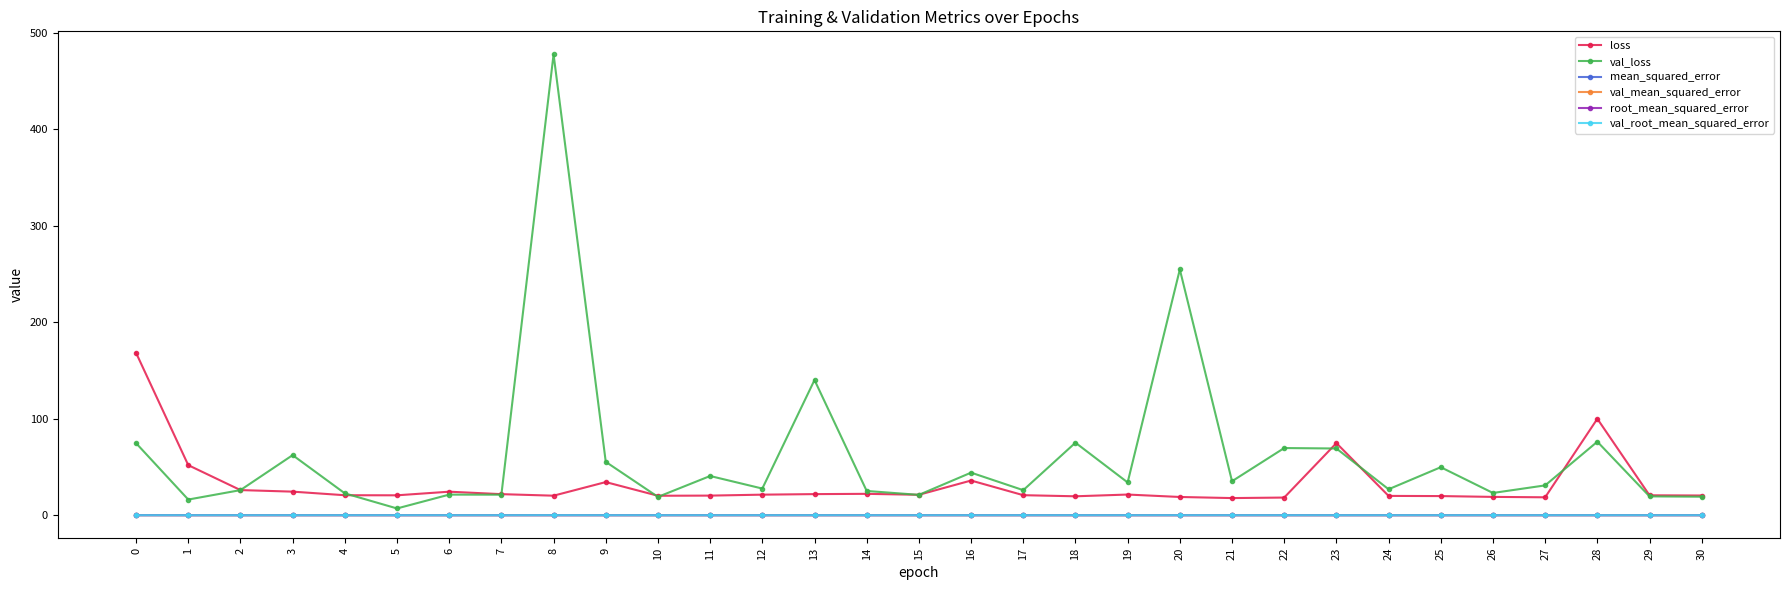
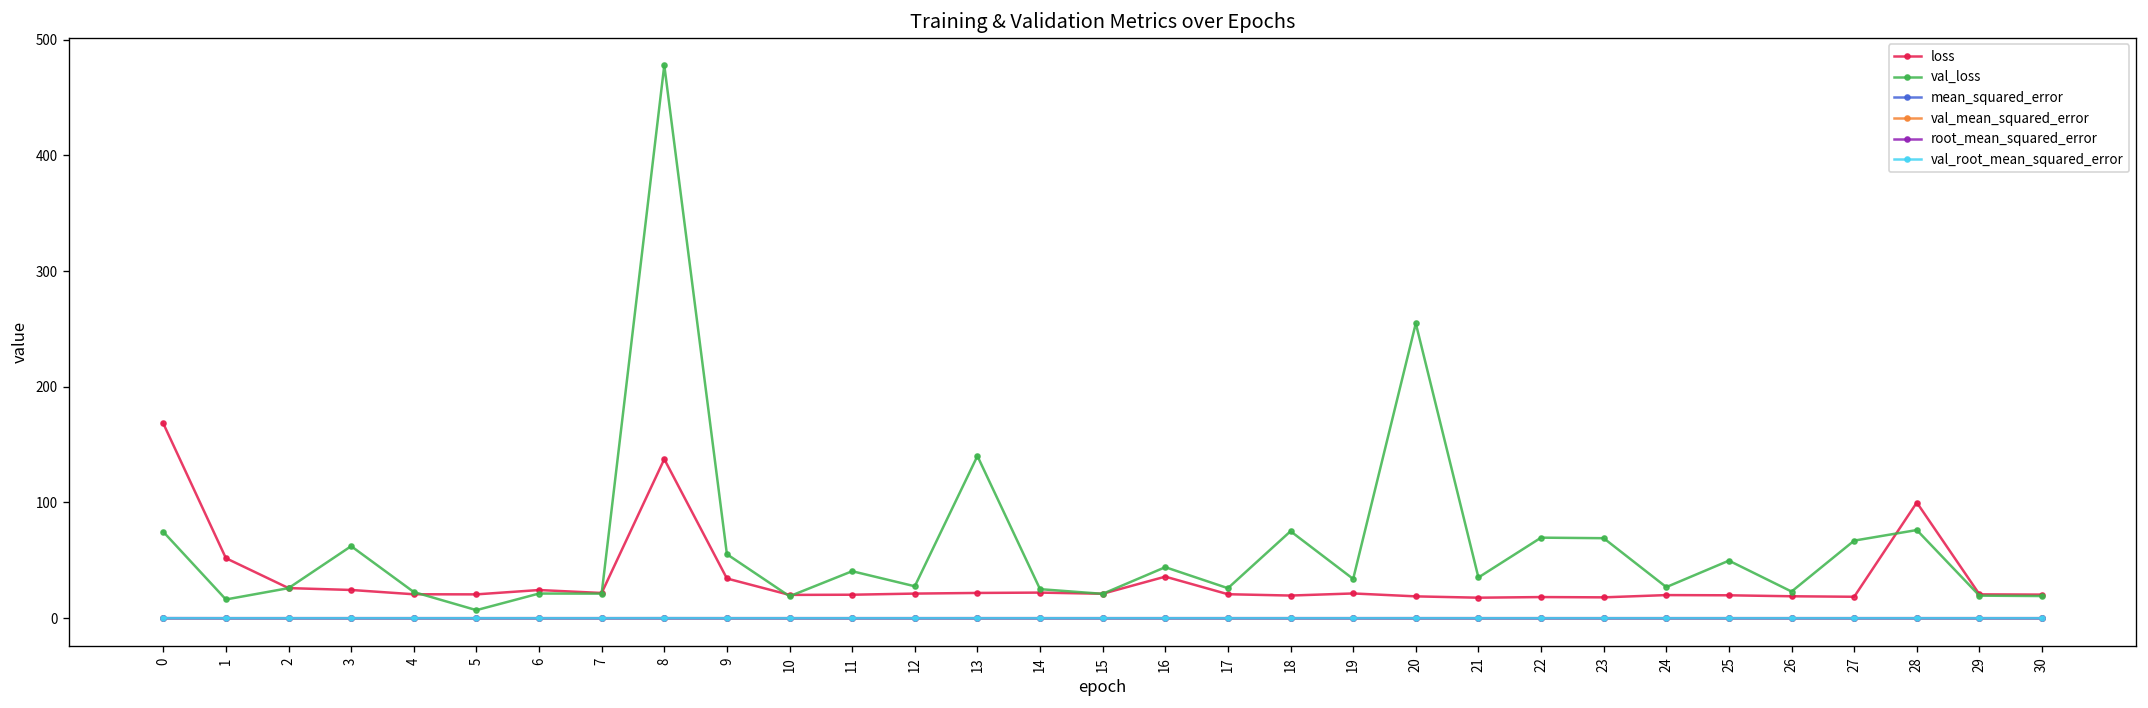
  {
    "loss": {
      "0": 170,
      "1": 50,
      "3": 20,
      "5": 20,
      "6": 20,
-     "8": 20,
+     "8": 140,
      "9": 30,
      "11": 20,
      "12": 20,
      "13": 20,
      "14": 20,
      "16": 40,
      "17": 20,
      "18": 20,
      "19": 20,
      "20": 20,
      "21": 20,
      "22": 20,
-     "23": 70,
+     "23": 20,
      "24": 20,
      "25": 20,
      "26": 20,
      "27": 20,
      "28": 100
    },
    "val_loss": {
      "0": 70,
      "1": 20,
      "3": 60,
      "5": 10,
      "6": 20,
      "8": 480,
      "9": 60,
      "11": 40,
      "12": 30,
      "13": 140,
      "14": 30,
      "16": 40,
      "17": 30,
      "18": 80,
      "19": 30,
      "20": 250,
      "21": 40,
      "22": 70,
      "23": 70,
      "24": 30,
      "25": 50,
      "26": 20,
-     "27": 30,
+     "27": 70,
      "28": 80
    },
    "val_root_mean_squared_error": {
      "0": 0,
      "1": 0,
      "2": 0,
      "3": 0,
      "4": 0,
      "5": 0,
      "6": 0,
      "7": 0,
      "8": 0,
      "9": 0,
      "10": 0,
      "11": 0,
      "12": 0,
      "13": 0,
      "14": 0,
      "15": 0,
      "16": 0,
      "17": 0,
      "18": 0,
      "19": 0,
      "20": 0,
      "21": 0,
      "22": 0,
      "23": 0,
      "24": 0,
      "25": 0,
      "26": 0,
      "27": 0,
      "28": 0,
      "29": 0,
      "30": 0
    }
  }
